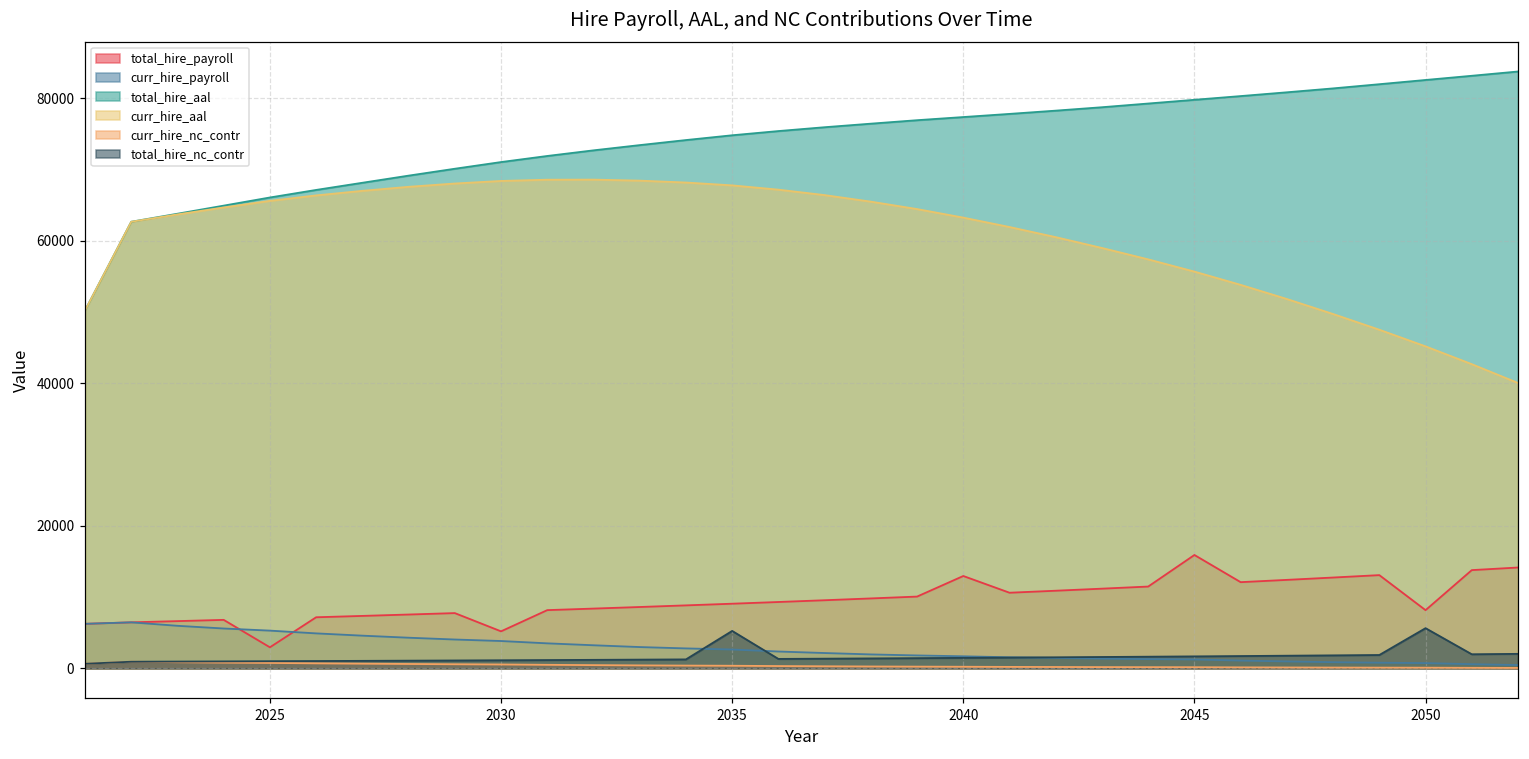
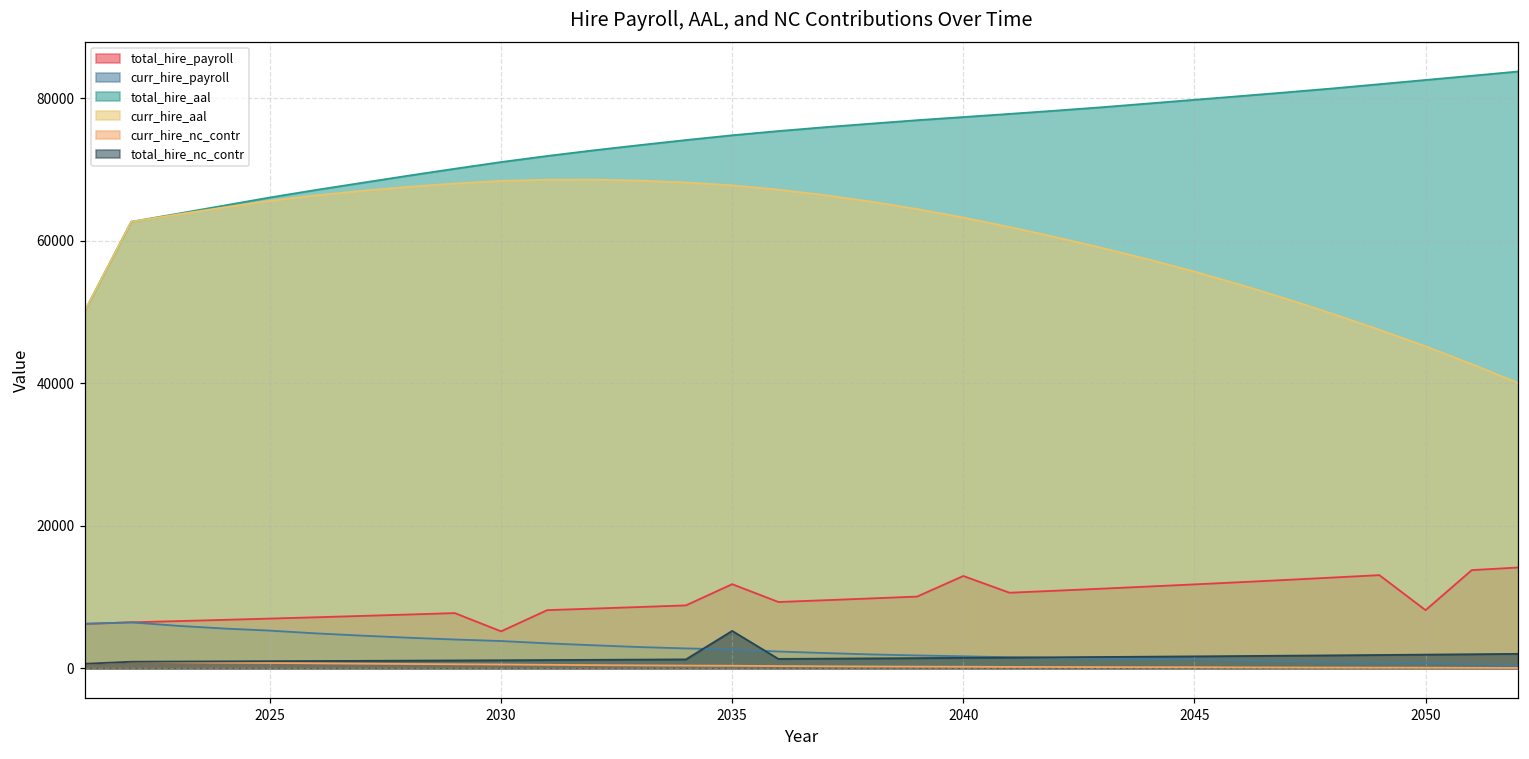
  {
    "total_hire_payroll": {
-     "2025": 3000,
+     "2025": 7000,
      "2030": 5000,
-     "2035": 9000,
+     "2035": 12000,
      "2040": 13000,
-     "2045": 16000,
+     "2045": 12000,
      "2050": 8000
    },
    "total_hire_nc_contr": {
      "2030": 1000,
      "2035": 5000,
      "2045": 2000,
-     "2050": 6000
+     "2050": 2000
    }
  }
